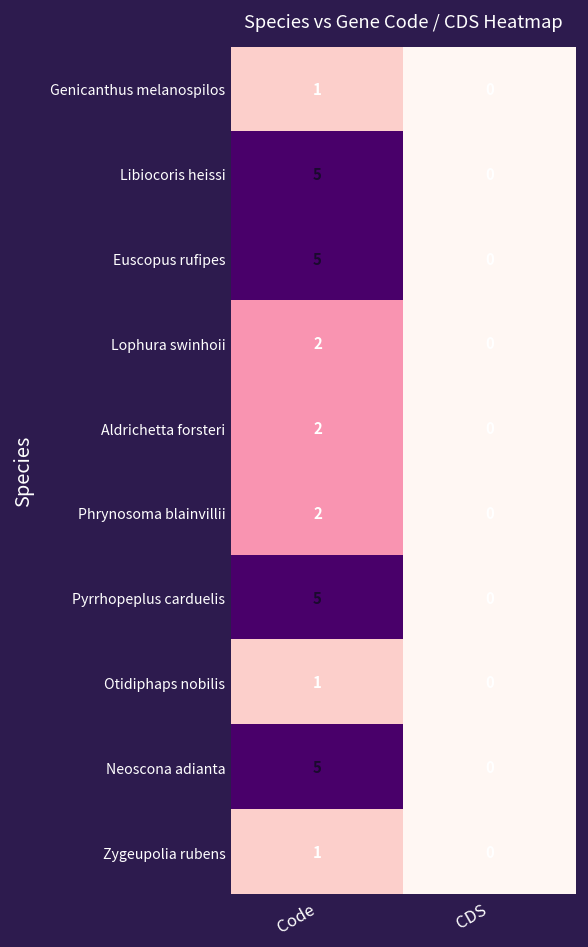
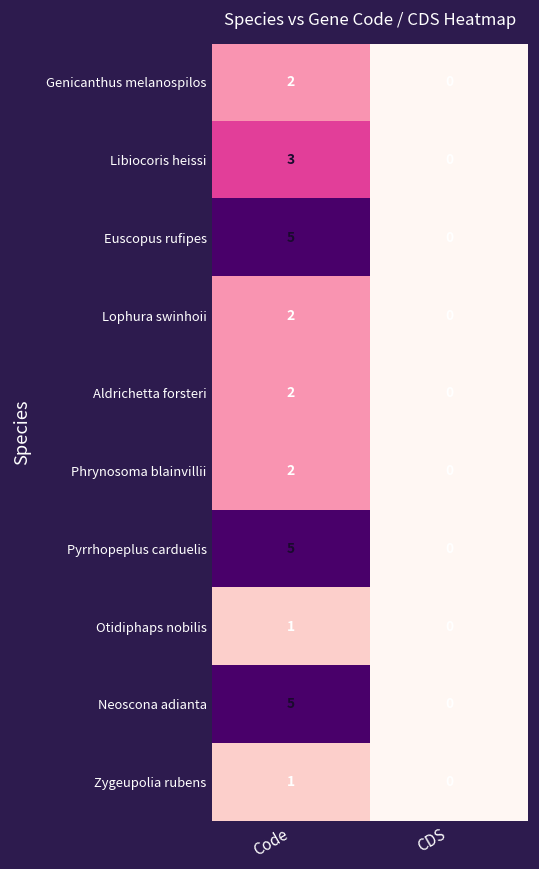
  {
    "Genicanthus melanospilos": {
-     "Code": 1
+     "Code": 2
    },
    "Libiocoris heissi": {
-     "Code": 5
+     "Code": 3
    },
    "Euscopus rufipes": {
      "Code": 5
    },
    "Lophura swinhoii": {
      "Code": 2
    },
    "Aldrichetta forsteri": {
      "Code": 2
    },
    "Phrynosoma blainvillii": {
      "Code": 2
    },
    "Pyrrhopeplus carduelis": {
      "Code": 5
    },
    "Otidiphaps nobilis": {
      "Code": 1
    },
    "Neoscona adianta": {
      "Code": 5
    },
    "Zygeupolia rubens": {
      "Code": 1
    }
  }
